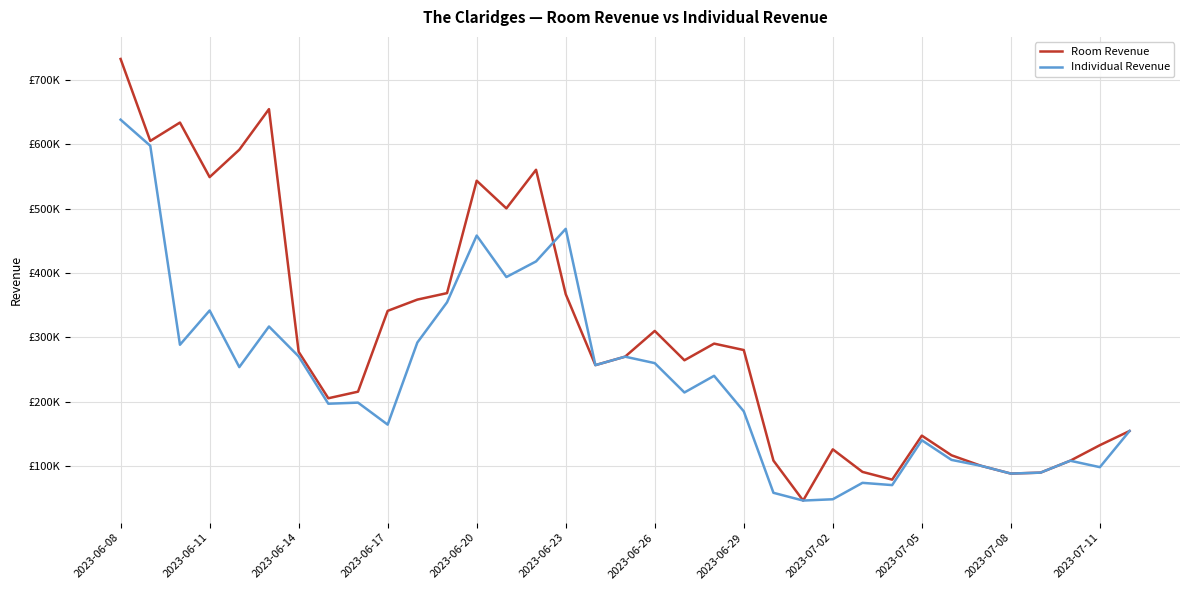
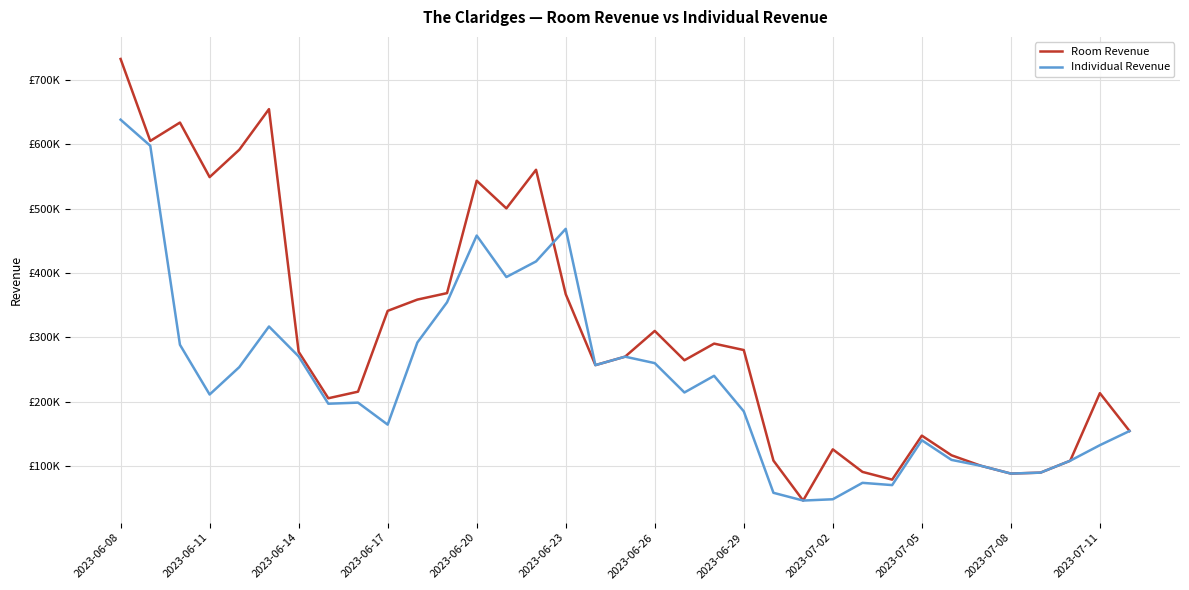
  {
    "Room Revenue": {
      "2023-06-08": "£730000",
      "2023-06-11": "£550000",
      "2023-06-14": "£280000",
      "2023-06-17": "£340000",
      "2023-06-20": "£540000",
      "2023-06-23": "£370000",
      "2023-06-26": "£310000",
      "2023-06-29": "£280000",
      "2023-07-02": "£130000",
      "2023-07-05": "£150000",
-     "2023-07-11": "£130000"
+     "2023-07-11": "£210000"
    },
    "Individual Revenue": {
      "2023-06-08": "£640000",
-     "2023-06-11": "£340000",
+     "2023-06-11": "£210000",
      "2023-06-14": "£270000",
      "2023-06-17": "£160000",
      "2023-06-20": "£460000",
      "2023-06-23": "£470000",
      "2023-06-26": "£260000",
      "2023-06-29": "£190000",
      "2023-07-02": "£50000",
      "2023-07-05": "£140000",
-     "2023-07-11": "£100000"
+     "2023-07-11": "£130000"
    }
  }
